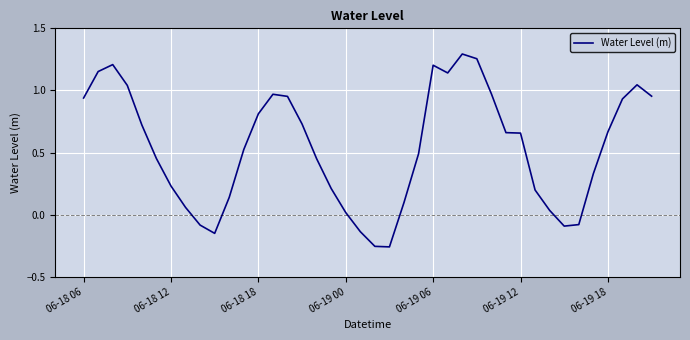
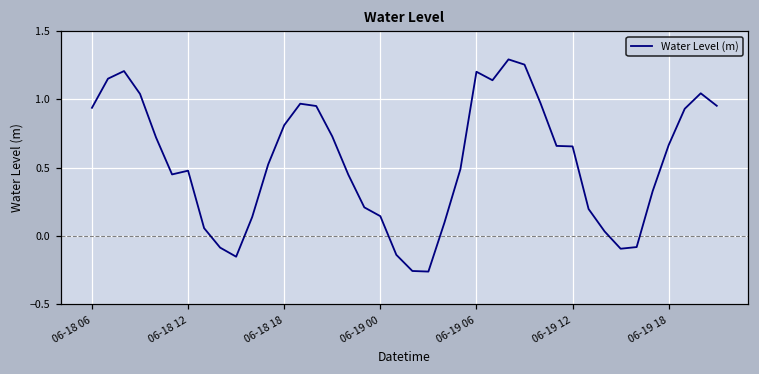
  {
    "06-18 06": 0.94,
-   "06-18 12": 0.23,
+   "06-18 12": 0.48,
    "06-18 18": 0.81,
-   "06-19 00": 0.02,
+   "06-19 00": 0.15,
    "06-19 06": 1.20,
    "06-19 12": 0.66,
    "06-19 18": 0.67
  }
